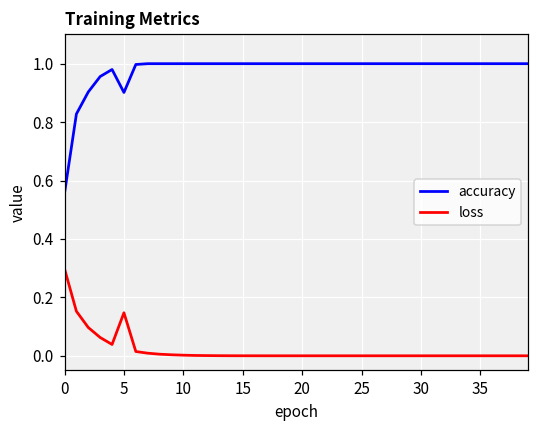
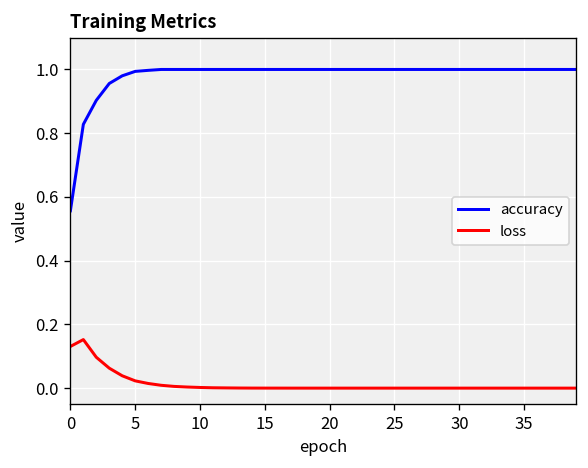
  {
    "accuracy": {
      "0": 0.56,
-     "5": 0.90,
+     "5": 0.99,
      "10": 1.00,
      "15": 1.00,
      "20": 1.00,
      "25": 1.00,
      "30": 1.00,
      "35": 1.00
    },
    "loss": {
-     "0": 0.30,
-     "5": 0.15,
+     "0": 0.13,
+     "5": 0.02,
      "10": 0.00,
      "15": 0.00,
      "20": 0.00,
      "25": 0.00,
      "30": 0.00,
      "35": 0.00
    }
  }
